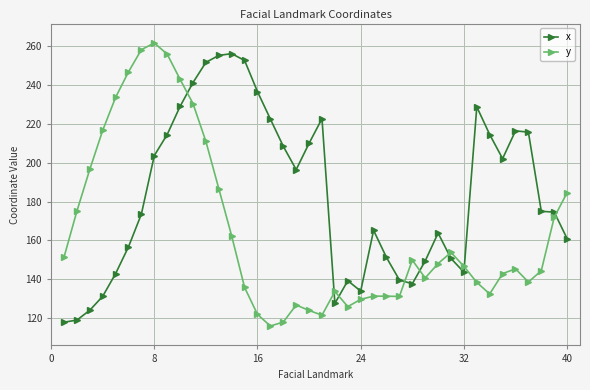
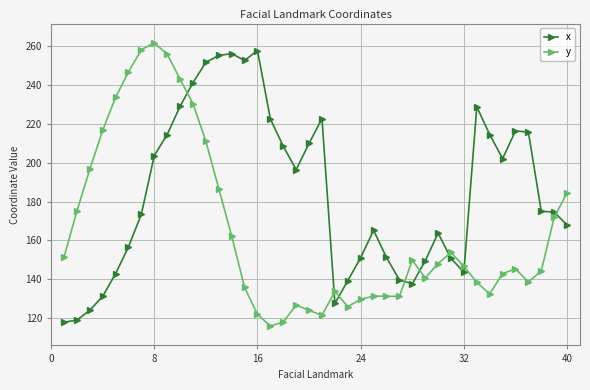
  {
    "x": {
      "8": 204,
-     "16": 237,
-     "24": 134,
+     "16": 258,
+     "24": 151,
      "32": 144,
-     "40": 161
+     "40": 168
    },
    "y": {
      "8": 262,
      "16": 122,
      "24": 130,
      "32": 147,
      "40": 185
    }
  }
